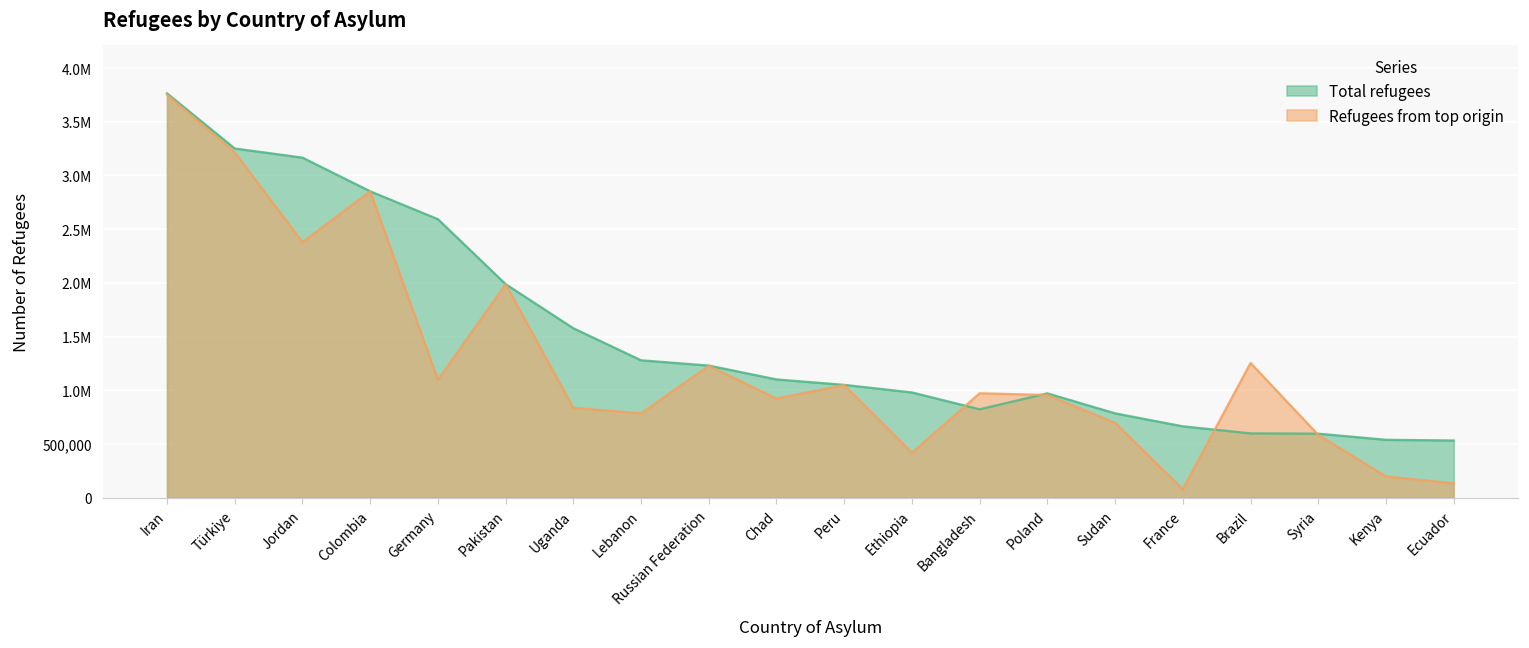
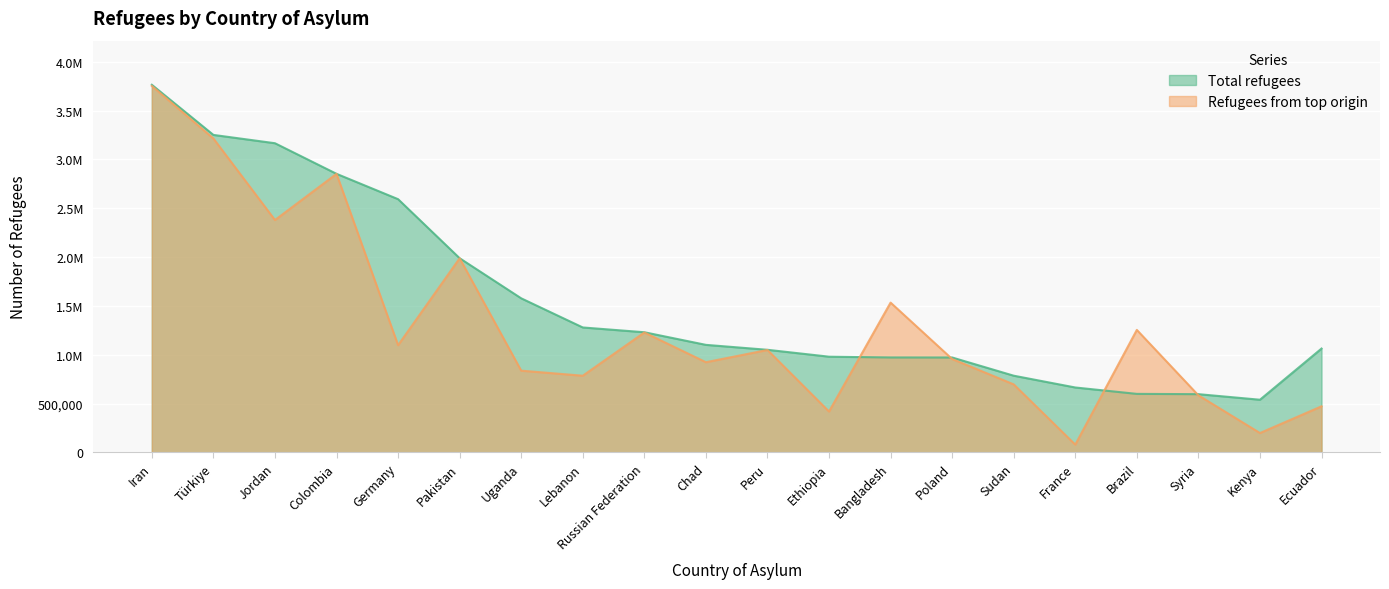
  {
    "Total refugees": {
      "Türkiye": "3,300,000",
      "Jordan": "3,200,000",
      "Germany": "2,600,000",
      "Uganda": "1,600,000",
      "Lebanon": "1,300,000",
      "Chad": "1,100,000",
      "Ethiopia": "1,000,000",
-     "Bangladesh": "800,000",
+     "Bangladesh": "1,000,000",
      "Sudan": "800,000",
      "France": "700,000",
      "Brazil": "600,000",
      "Kenya": "500,000",
-     "Ecuador": "500,000"
+     "Ecuador": "1,100,000"
    },
    "Refugees from top origin": {
      "Türkiye": "3,200,000",
      "Jordan": "2,400,000",
      "Germany": "1,100,000",
      "Uganda": "800,000",
      "Lebanon": "800,000",
      "Chad": "900,000",
      "Ethiopia": "400,000",
-     "Bangladesh": "1,000,000",
+     "Bangladesh": "1,500,000",
      "Sudan": "700,000",
      "France": "100,000",
      "Brazil": "1,300,000",
      "Kenya": "200,000",
-     "Ecuador": "100,000"
+     "Ecuador": "500,000"
    }
  }
